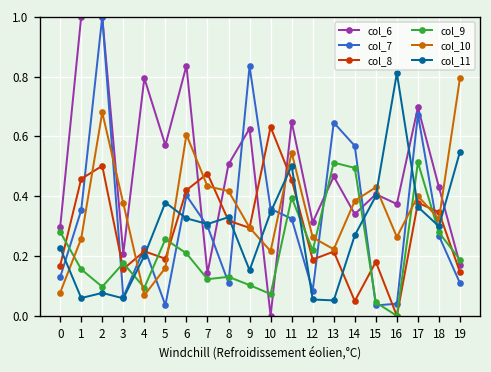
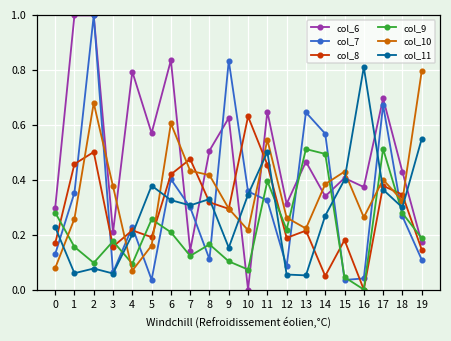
  {
    "col_6": {
      "0": 0.30,
      "1": 1.00,
      "3": 0.21,
      "4": 0.79,
      "5": 0.57,
      "6": 0.84,
      "7": 0.14,
      "8": 0.51,
      "9": 0.63,
      "10": 0.00,
      "11": 0.65,
      "12": 0.31,
      "13": 0.47,
      "14": 0.34,
      "16": 0.37,
      "17": 0.70,
      "18": 0.43,
      "19": 0.17
    },
    "col_7": {
      "0": 0.13,
      "1": 0.35,
      "4": 0.23,
      "5": 0.04,
      "6": 0.40,
      "8": 0.11,
      "9": 0.83,
      "10": 0.36,
      "11": 0.32,
      "12": 0.08,
      "13": 0.65,
      "14": 0.57,
      "16": 0.04,
      "17": 0.67,
      "18": 0.27,
      "19": 0.11
    },
    "col_9": {
      "0": 0.28,
      "1": 0.16,
      "2": 0.10,
      "3": 0.18,
      "4": 0.09,
      "5": 0.26,
      "6": 0.21,
      "7": 0.12,
-     "8": 0.13,
+     "8": 0.16,
      "9": 0.10,
      "10": 0.07,
      "11": 0.40,
      "12": 0.22,
      "13": 0.51,
      "14": 0.49,
      "17": 0.51,
      "18": 0.28,
      "19": 0.19
    },
    "col_11": {
      "0": 0.23,
      "1": 0.06,
      "2": 0.08,
      "4": 0.20,
      "5": 0.38,
      "6": 0.33,
      "8": 0.33,
      "9": 0.15,
      "10": 0.35,
      "11": 0.50,
      "12": 0.05,
      "13": 0.05,
      "14": 0.27,
      "16": 0.81,
      "17": 0.36,
      "18": 0.30,
      "19": 0.55
    }
  }
